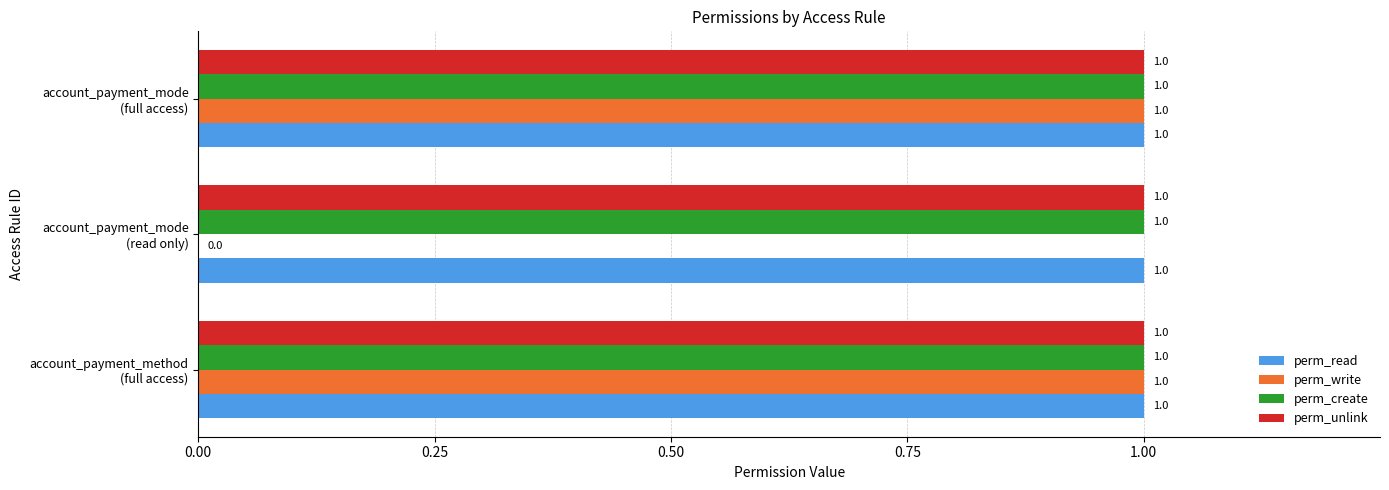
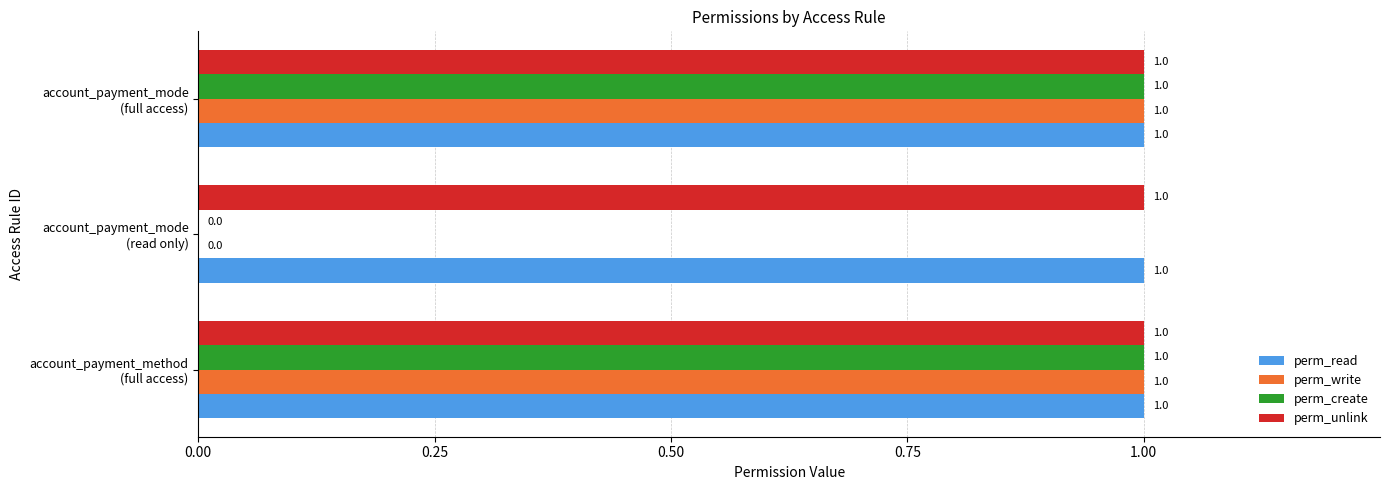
  {
    "perm_read": {
      "account_payment_mode (full access)": 1.0,
      "account_payment_mode (read only)": 1.0,
      "account_payment_method (full access)": 1.0
    },
    "perm_write": {
      "account_payment_mode (full access)": 1.0,
      "account_payment_mode (read only)": 0.0,
      "account_payment_method (full access)": 1.0
    },
    "perm_create": {
      "account_payment_mode (full access)": 1.0,
-     "account_payment_mode (read only)": 1.0,
+     "account_payment_mode (read only)": 0.0,
      "account_payment_method (full access)": 1.0
    },
    "perm_unlink": {
      "account_payment_mode (full access)": 1.0,
      "account_payment_mode (read only)": 1.0,
      "account_payment_method (full access)": 1.0
    }
  }
